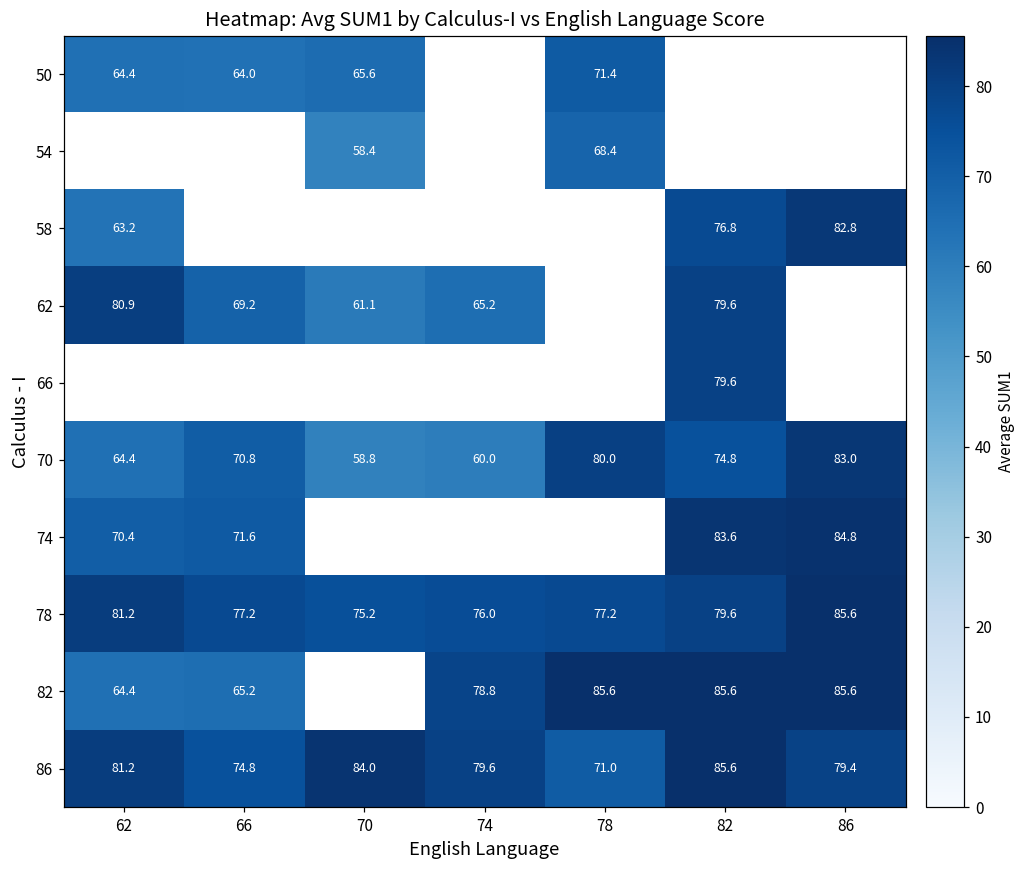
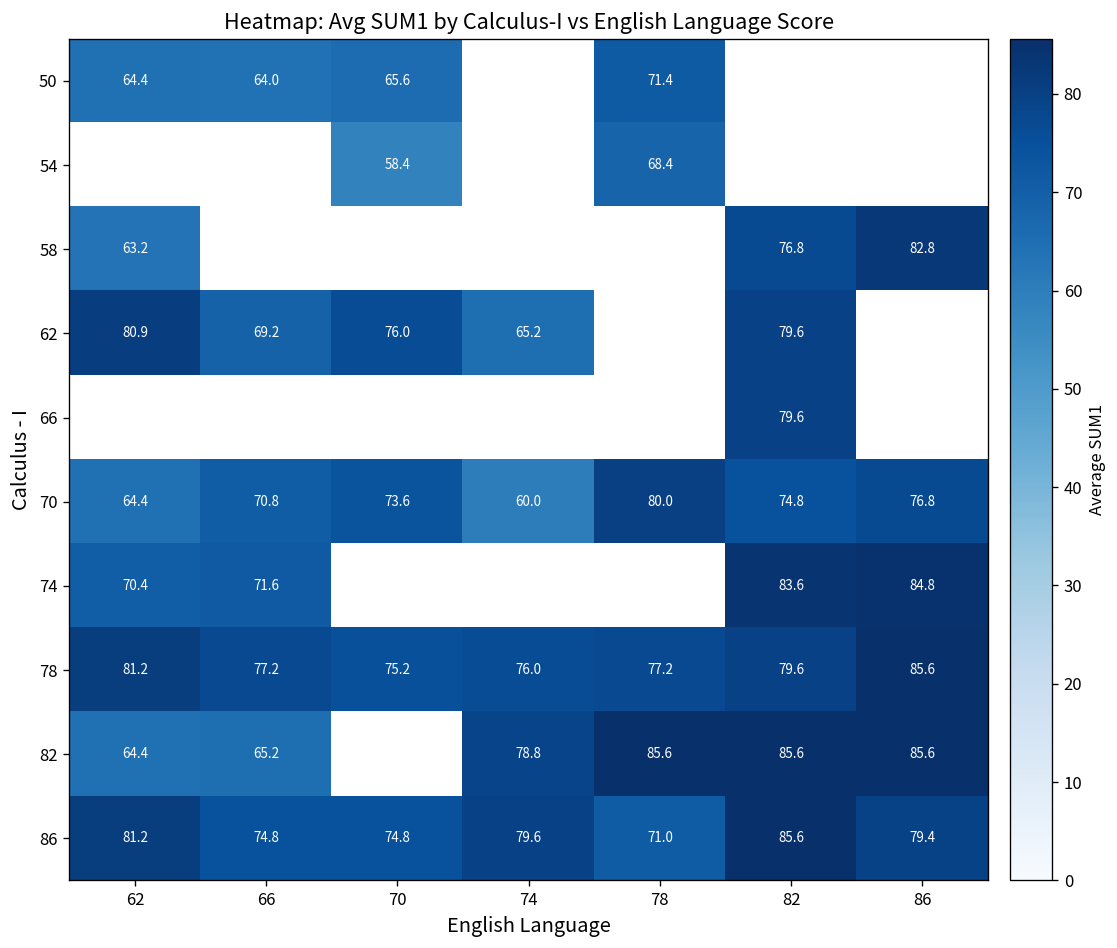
  {
    "50": {
      "62": 64.4,
      "66": 64.0,
      "70": 65.6,
      "78": 71.4
    },
    "54": {
      "70": 58.4,
      "78": 68.4
    },
    "58": {
      "62": 63.2,
      "82": 76.8,
      "86": 82.8
    },
    "62": {
      "62": 80.9,
      "66": 69.2,
-     "70": 61.1,
+     "70": 76.0,
      "74": 65.2,
      "82": 79.6
    },
    "66": {
      "82": 79.6
    },
    "70": {
      "62": 64.4,
      "66": 70.8,
-     "70": 58.8,
+     "70": 73.6,
      "74": 60.0,
      "78": 80.0,
      "82": 74.8,
-     "86": 83.0
+     "86": 76.8
    },
    "74": {
      "62": 70.4,
      "66": 71.6,
      "82": 83.6,
      "86": 84.8
    },
    "78": {
      "62": 81.2,
      "66": 77.2,
      "70": 75.2,
      "74": 76.0,
      "78": 77.2,
      "82": 79.6,
      "86": 85.6
    },
    "82": {
      "62": 64.4,
      "66": 65.2,
      "74": 78.8,
      "78": 85.6,
      "82": 85.6,
      "86": 85.6
    },
    "86": {
      "62": 81.2,
      "66": 74.8,
-     "70": 84.0,
+     "70": 74.8,
      "74": 79.6,
      "78": 71.0,
      "82": 85.6,
      "86": 79.4
    }
  }
